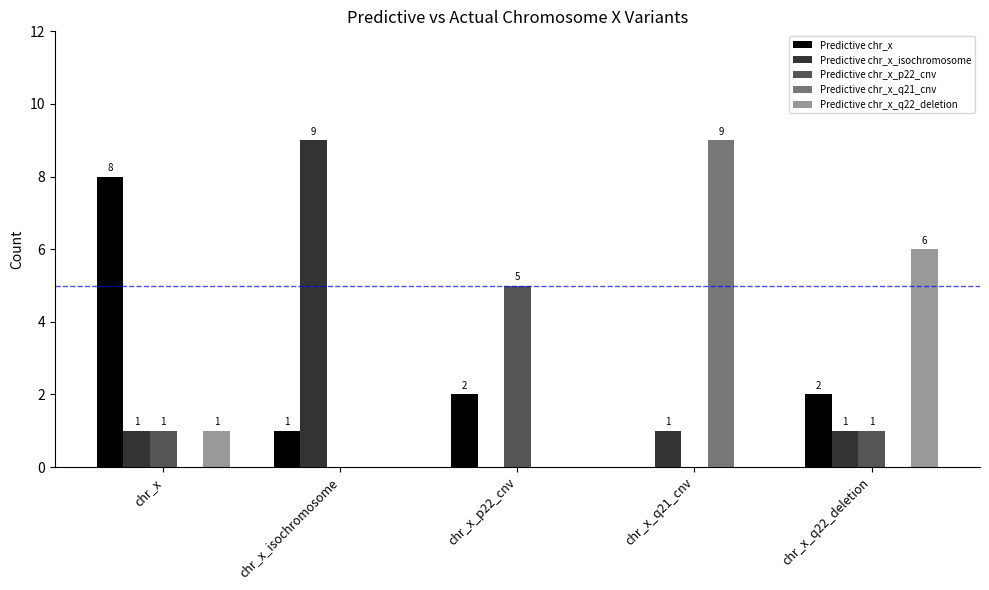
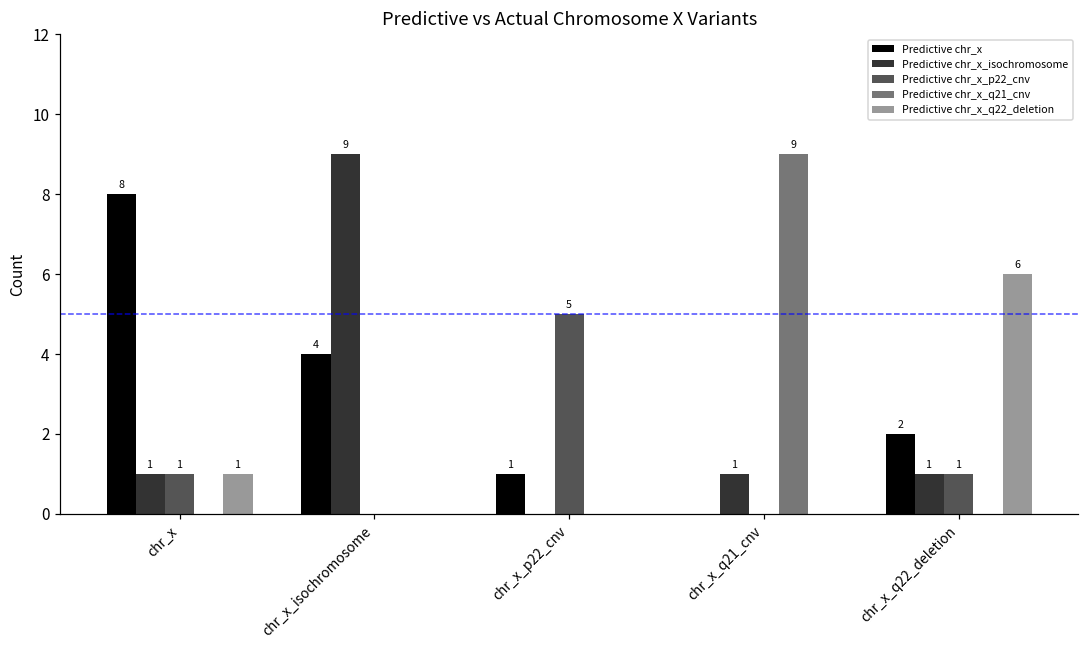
  {
    "Predictive chr_x": {
      "chr_x": 8,
-     "chr_x_isochromosome": 1,
-     "chr_x_p22_cnv": 2,
+     "chr_x_isochromosome": 4,
+     "chr_x_p22_cnv": 1,
      "chr_x_q22_deletion": 2
    }
  }
